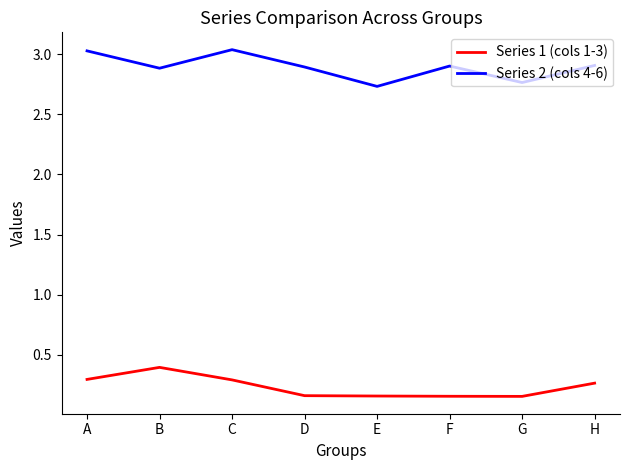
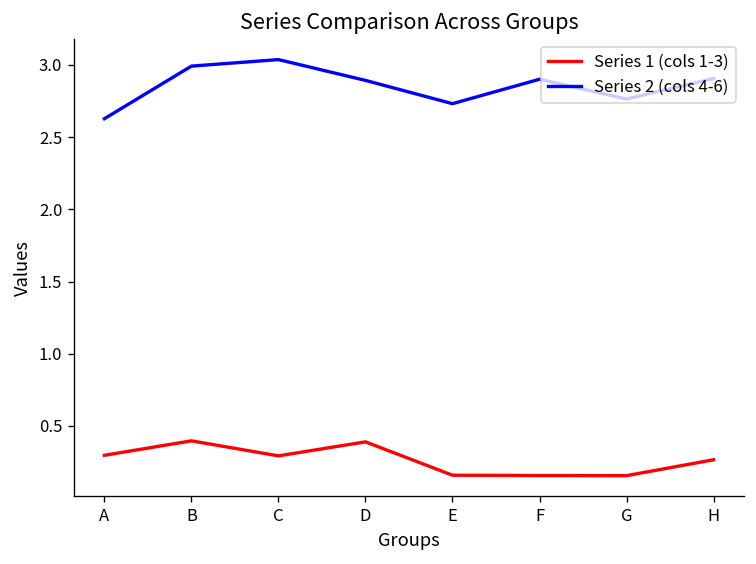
  {
    "Series 1 (cols 1-3)": {
      "A": 0.30,
      "B": 0.40,
      "C": 0.29,
-     "D": 0.16,
+     "D": 0.39,
      "E": 0.16,
      "F": 0.16,
      "G": 0.16,
      "H": 0.27
    },
    "Series 2 (cols 4-6)": {
-     "A": 3.03,
-     "B": 2.88,
+     "A": 2.63,
+     "B": 2.99,
      "C": 3.04,
      "D": 2.89,
      "E": 2.73,
      "F": 2.90
    }
  }
